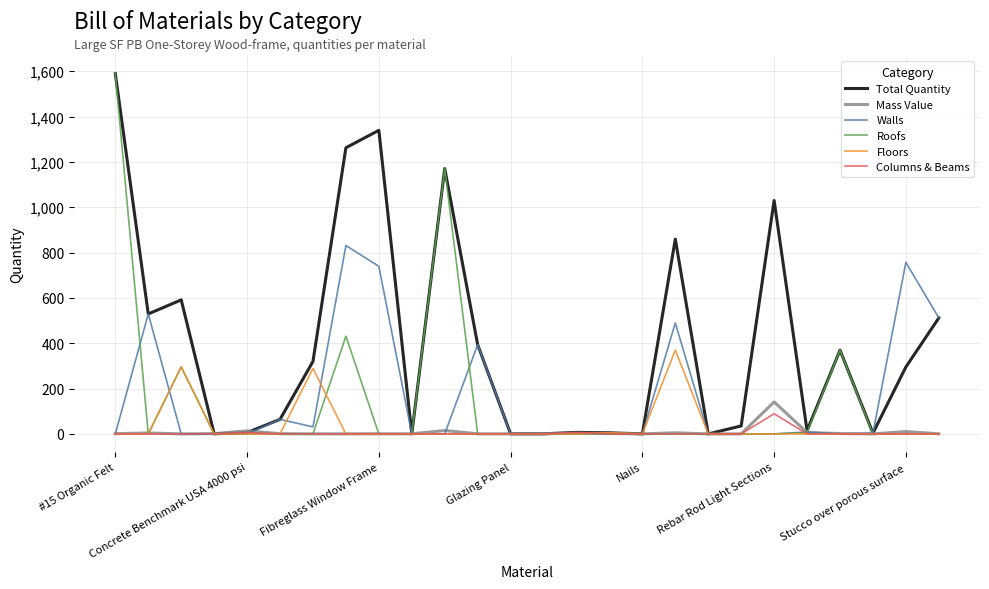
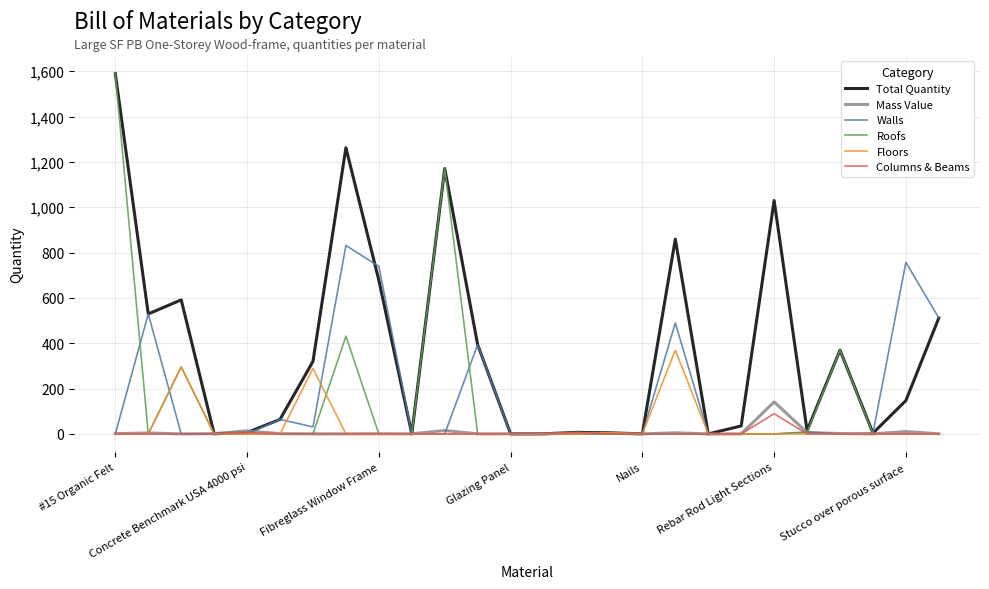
  {
    "Total Quantity": {
-     "Fibreglass Window Frame": "1,340",
+     "Fibreglass Window Frame": "680",
      "Rebar Rod Light Sections": "1,030",
-     "Stucco over porous surface": "300"
+     "Stucco over porous surface": "150"
    },
    "Mass Value": {
      "Rebar Rod Light Sections": "140"
    },
    "Walls": {
      "Fibreglass Window Frame": "740",
      "Stucco over porous surface": "760"
    },
    "Columns & Beams": {
      "Rebar Rod Light Sections": "90"
    }
  }
